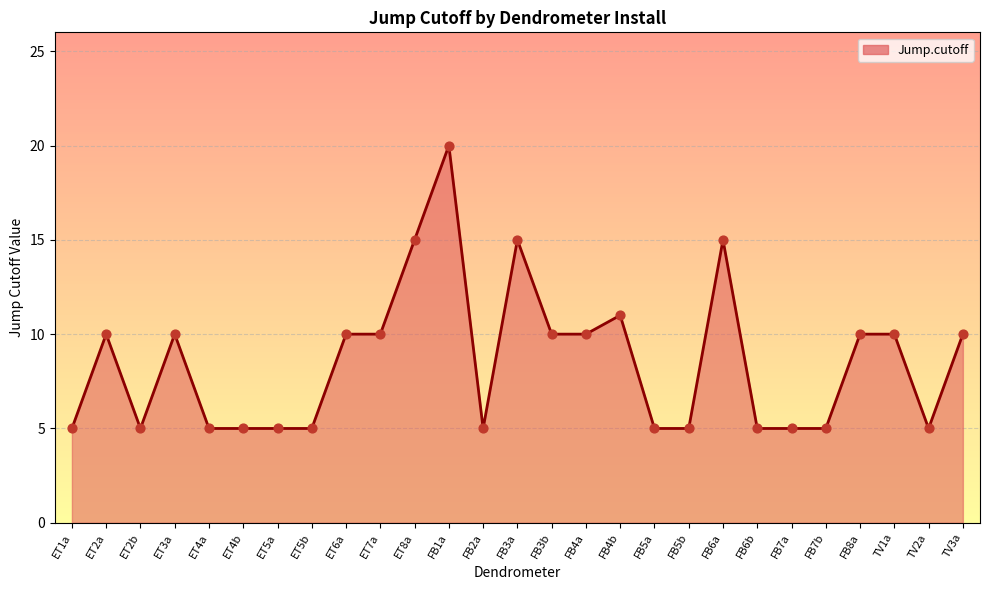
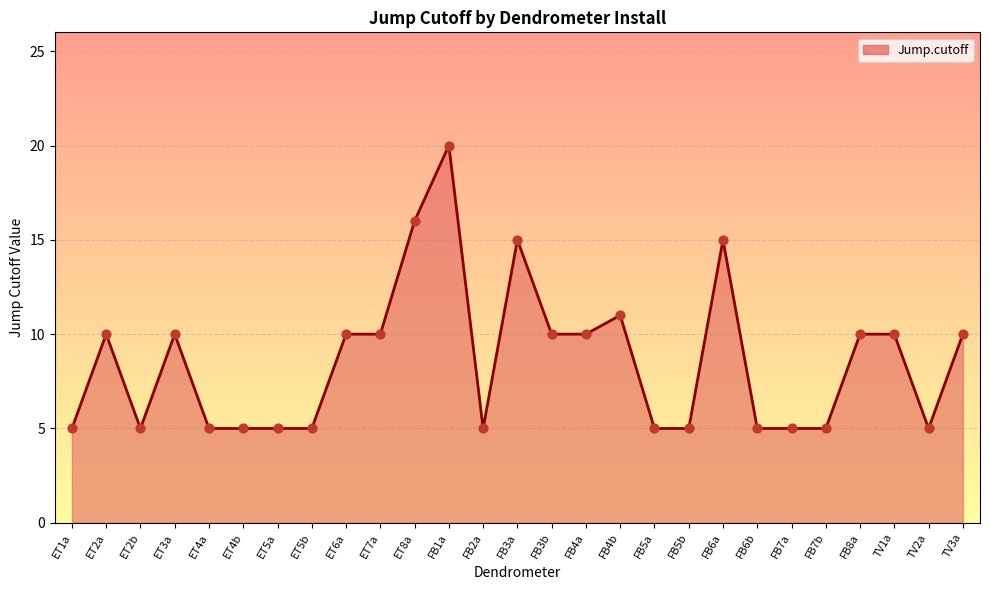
  {
    "ET1a": 5,
    "ET2a": 10,
    "ET2b": 5,
    "ET3a": 10,
    "ET4a": 5,
    "ET4b": 5,
    "ET5a": 5,
    "ET5b": 5,
    "ET6a": 10,
    "ET7a": 10,
-   "ET8a": 15,
+   "ET8a": 16,
    "FB1a": 20,
    "FB2a": 5,
    "FB3a": 15,
    "FB3b": 10,
    "FB4a": 10,
    "FB4b": 11,
    "FB5a": 5,
    "FB5b": 5,
    "FB6a": 15,
    "FB6b": 5,
    "FB7a": 5,
    "FB7b": 5,
    "FB8a": 10,
    "TV1a": 10,
    "TV2a": 5,
    "TV3a": 10
  }
